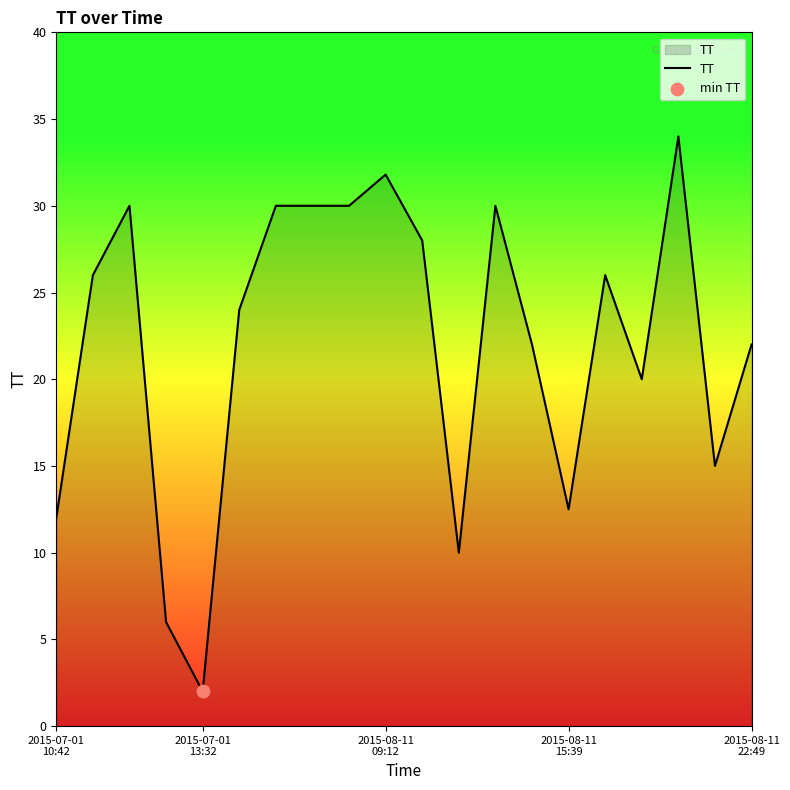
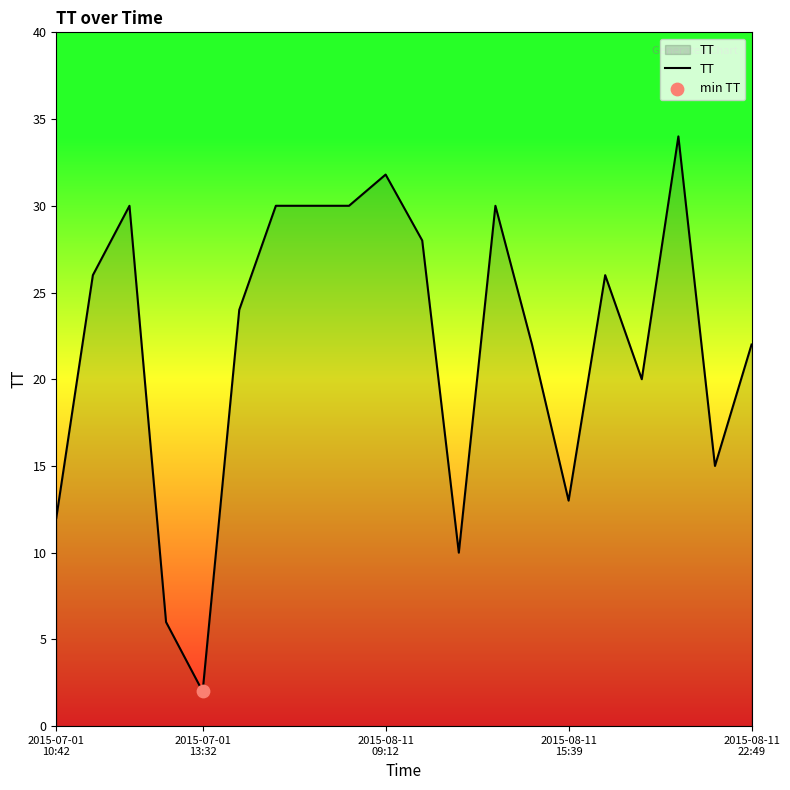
  {
    "TT": {
      "2015-07-01 10:42": 12.0,
      "2015-08-11 09:12": 31.8,
-     "2015-08-11 15:39": 12.5,
+     "2015-08-11 15:39": 13.0,
      "2015-08-11 22:49": 22.0
    }
  }
